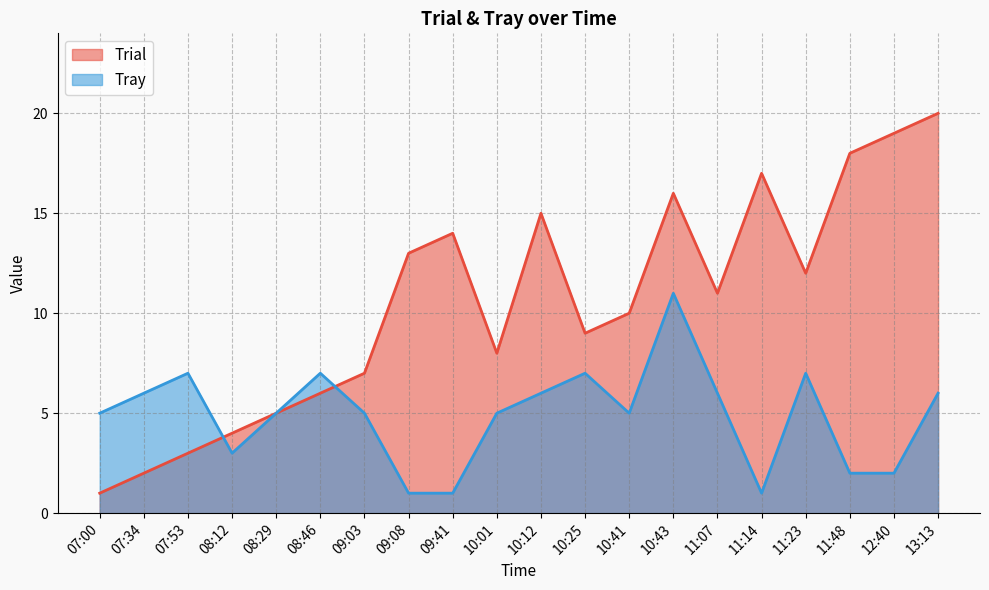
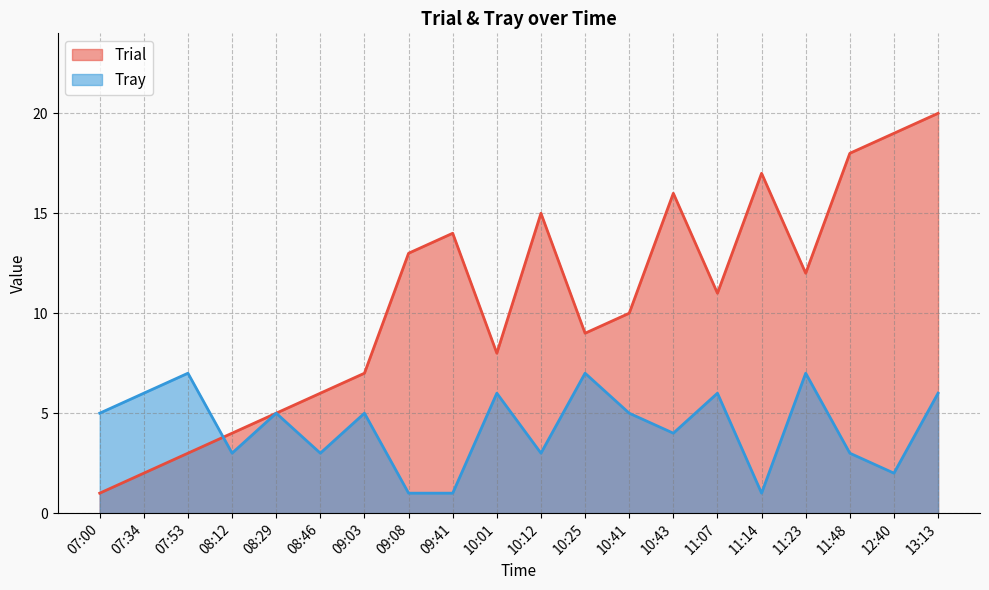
  {
    "Trial": {
      "07:00": 1,
      "07:34": 2,
      "07:53": 3,
      "08:12": 4,
      "08:46": 6,
      "09:03": 7,
      "09:08": 13,
      "09:41": 14,
      "10:01": 8,
      "10:12": 15,
      "10:25": 9,
      "10:41": 10,
      "10:43": 16,
      "11:07": 11,
      "11:14": 17,
      "11:23": 12,
      "11:48": 18,
      "12:40": 19,
      "13:13": 20
    },
    "Tray": {
      "07:00": 5,
      "07:34": 6,
      "07:53": 7,
      "08:12": 3,
-     "08:46": 7,
+     "08:46": 3,
      "09:03": 5,
      "09:08": 1,
      "09:41": 1,
-     "10:01": 5,
-     "10:12": 6,
+     "10:01": 6,
+     "10:12": 3,
      "10:25": 7,
      "10:41": 5,
-     "10:43": 11,
+     "10:43": 4,
      "11:07": 6,
      "11:14": 1,
      "11:23": 7,
-     "11:48": 2,
+     "11:48": 3,
      "12:40": 2,
      "13:13": 6
    }
  }
